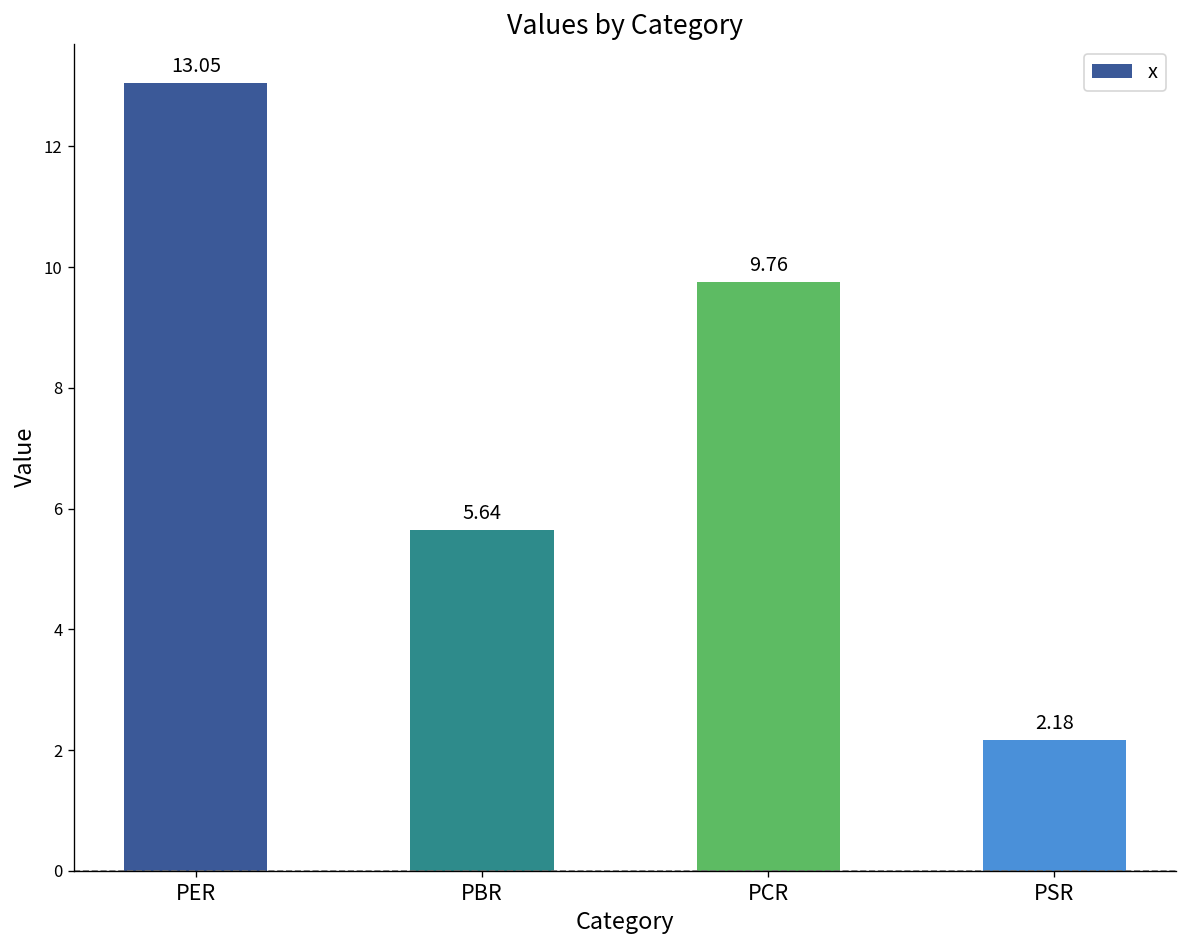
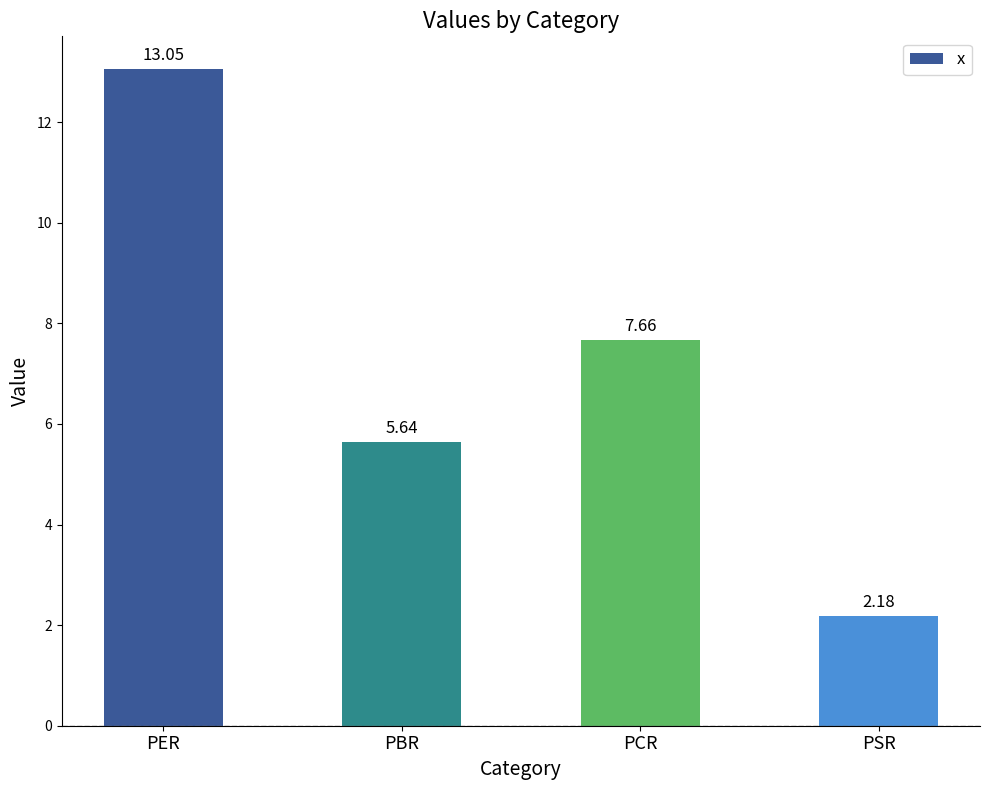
  {
    "PER": 13.05,
    "PBR": 5.64,
-   "PCR": 9.76,
+   "PCR": 7.66,
    "PSR": 2.18
  }
